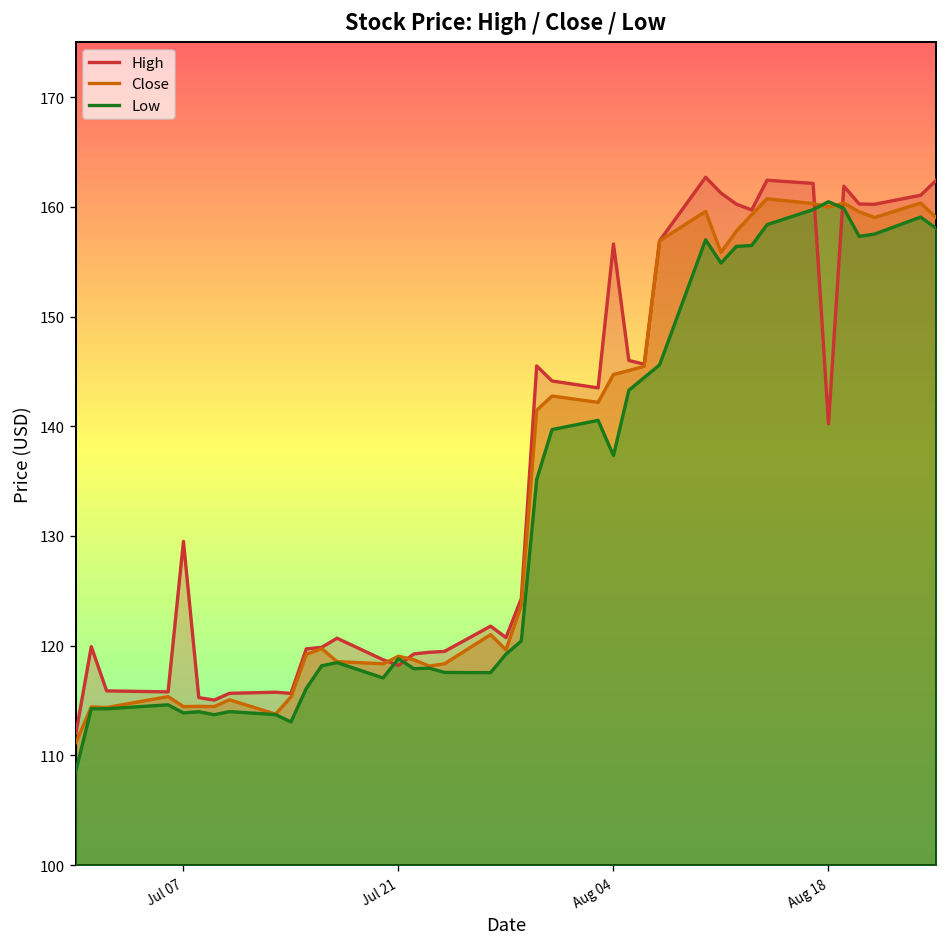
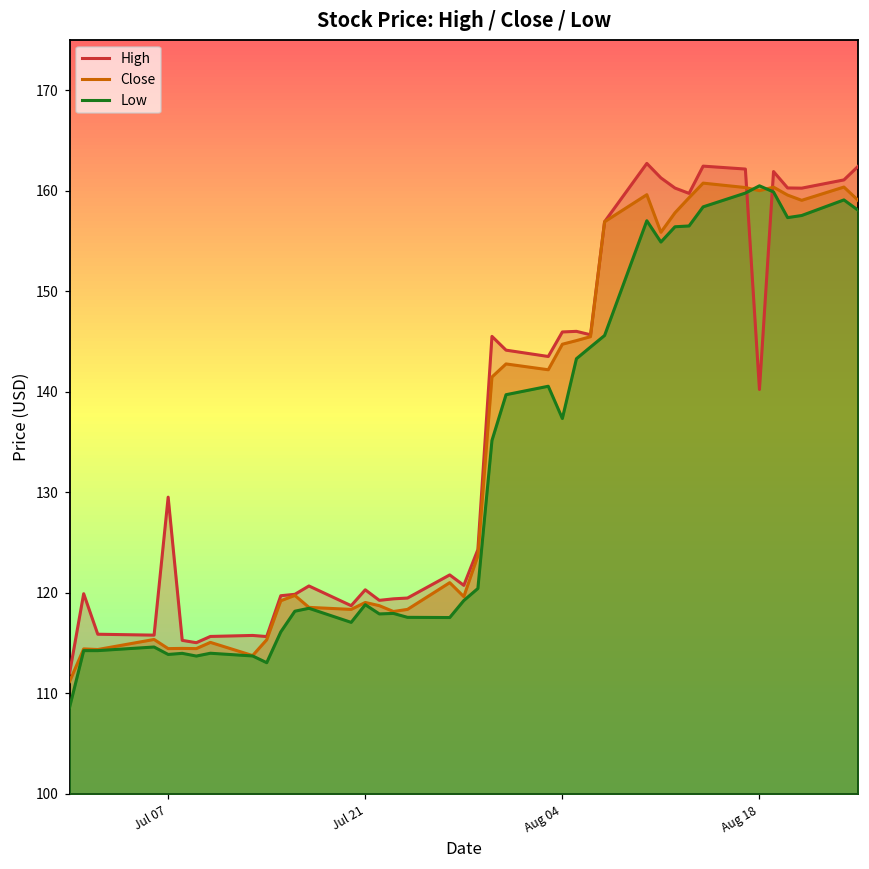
  {
    "High": {
      "Jul 07": 130,
-     "Jul 21": 118,
-     "Aug 04": 157,
+     "Jul 21": 120,
+     "Aug 04": 146,
      "Aug 18": 140
    },
    "Close": {
      "Jul 07": 114,
      "Aug 04": 145,
      "Aug 18": 160
    },
    "Low": {
      "Jul 07": 114,
      "Aug 04": 137,
      "Aug 18": 160
    }
  }
